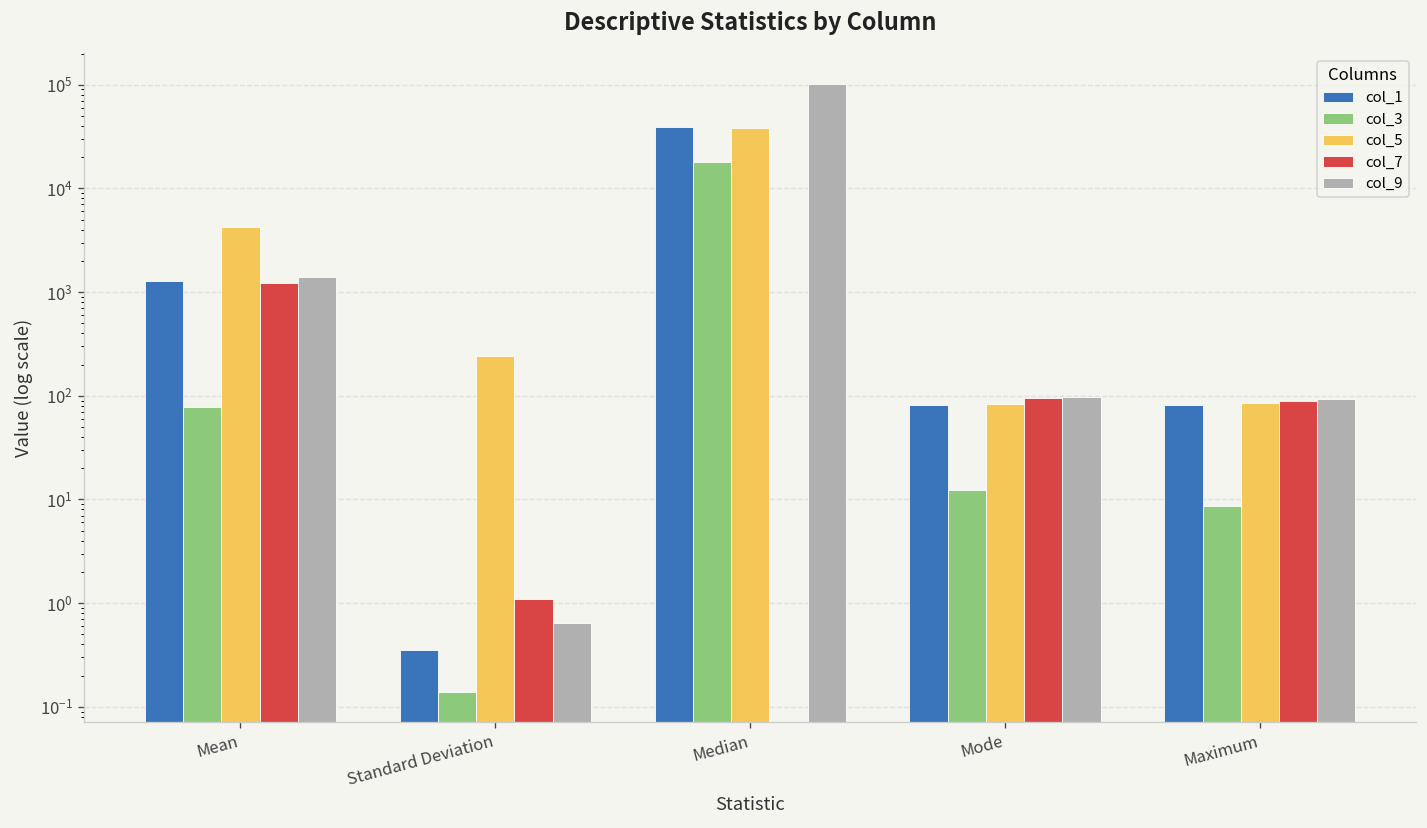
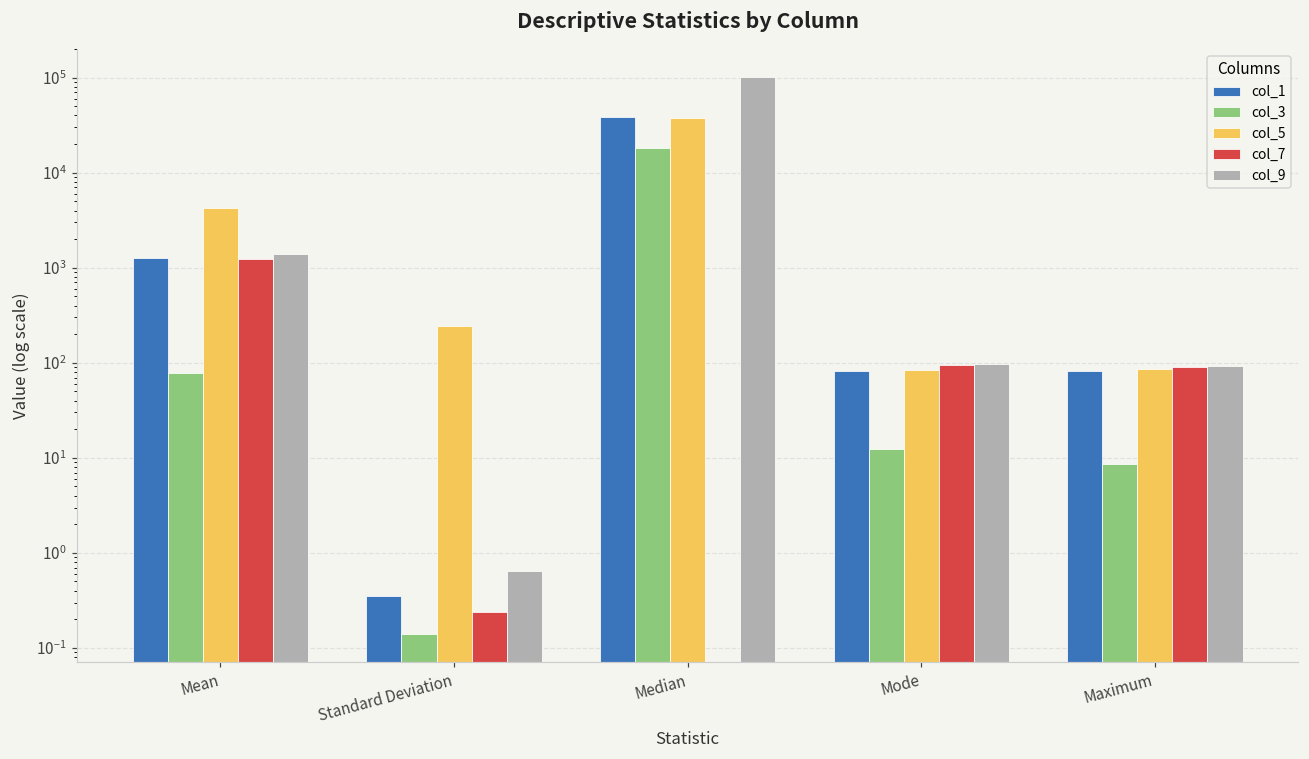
  {
    "col_1": {
      "Mean": 1300,
      "Standard Deviation": 0.36,
      "Median": 40000,
      "Mode": 80,
      "Maximum": 80
    },
    "col_3": {
      "Mean": 80,
      "Standard Deviation": 0.14,
      "Median": 18000,
      "Mode": 12,
      "Maximum": 9
    },
    "col_5": {
      "Mean": 4000,
      "Standard Deviation": 240,
      "Median": 40000,
      "Mode": 80,
      "Maximum": 90
    },
    "col_7": {
      "Mean": 1200,
-     "Standard Deviation": 1.1,
+     "Standard Deviation": 0.24,
      "Mode": 100,
      "Maximum": 90
    },
    "col_9": {
      "Mean": 1400,
      "Standard Deviation": 0.6,
      "Median": 100000,
      "Mode": 100,
      "Maximum": 90
    }
  }
